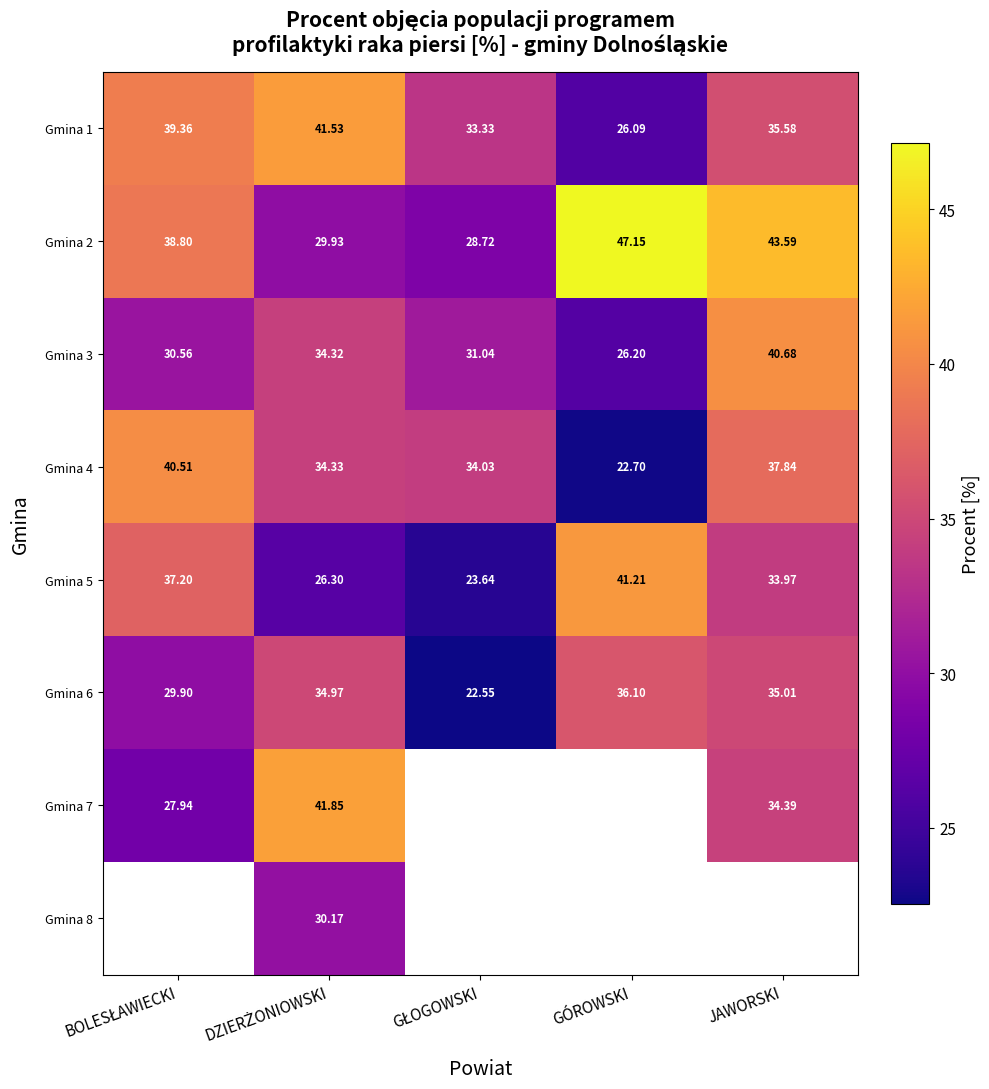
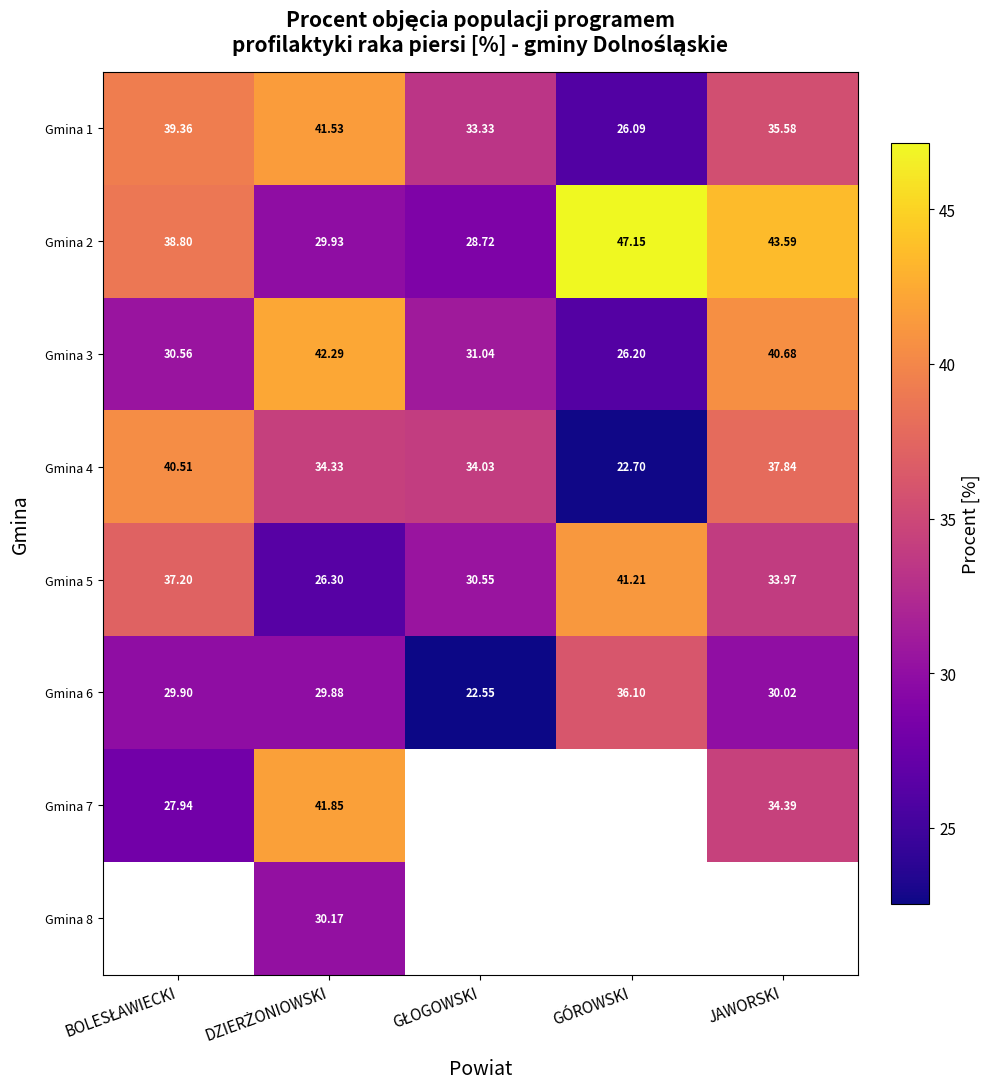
  {
    "Gmina 1": {
      "BOLESŁAWIECKI": 39.36,
      "DZIERŻONIOWSKI": 41.53,
      "GŁOGOWSKI": 33.33,
      "GÓROWSKI": 26.09,
      "JAWORSKI": 35.58
    },
    "Gmina 2": {
      "BOLESŁAWIECKI": 38.80,
      "DZIERŻONIOWSKI": 29.93,
      "GŁOGOWSKI": 28.72,
      "GÓROWSKI": 47.15,
      "JAWORSKI": 43.59
    },
    "Gmina 3": {
      "BOLESŁAWIECKI": 30.56,
-     "DZIERŻONIOWSKI": 34.32,
+     "DZIERŻONIOWSKI": 42.29,
      "GŁOGOWSKI": 31.04,
      "GÓROWSKI": 26.20,
      "JAWORSKI": 40.68
    },
    "Gmina 4": {
      "BOLESŁAWIECKI": 40.51,
      "DZIERŻONIOWSKI": 34.33,
      "GŁOGOWSKI": 34.03,
      "GÓROWSKI": 22.70,
      "JAWORSKI": 37.84
    },
    "Gmina 5": {
      "BOLESŁAWIECKI": 37.20,
      "DZIERŻONIOWSKI": 26.30,
-     "GŁOGOWSKI": 23.64,
+     "GŁOGOWSKI": 30.55,
      "GÓROWSKI": 41.21,
      "JAWORSKI": 33.97
    },
    "Gmina 6": {
      "BOLESŁAWIECKI": 29.90,
-     "DZIERŻONIOWSKI": 34.97,
+     "DZIERŻONIOWSKI": 29.88,
      "GŁOGOWSKI": 22.55,
      "GÓROWSKI": 36.10,
-     "JAWORSKI": 35.01
+     "JAWORSKI": 30.02
    },
    "Gmina 7": {
      "BOLESŁAWIECKI": 27.94,
      "DZIERŻONIOWSKI": 41.85,
      "JAWORSKI": 34.39
    },
    "Gmina 8": {
      "DZIERŻONIOWSKI": 30.17
    }
  }
